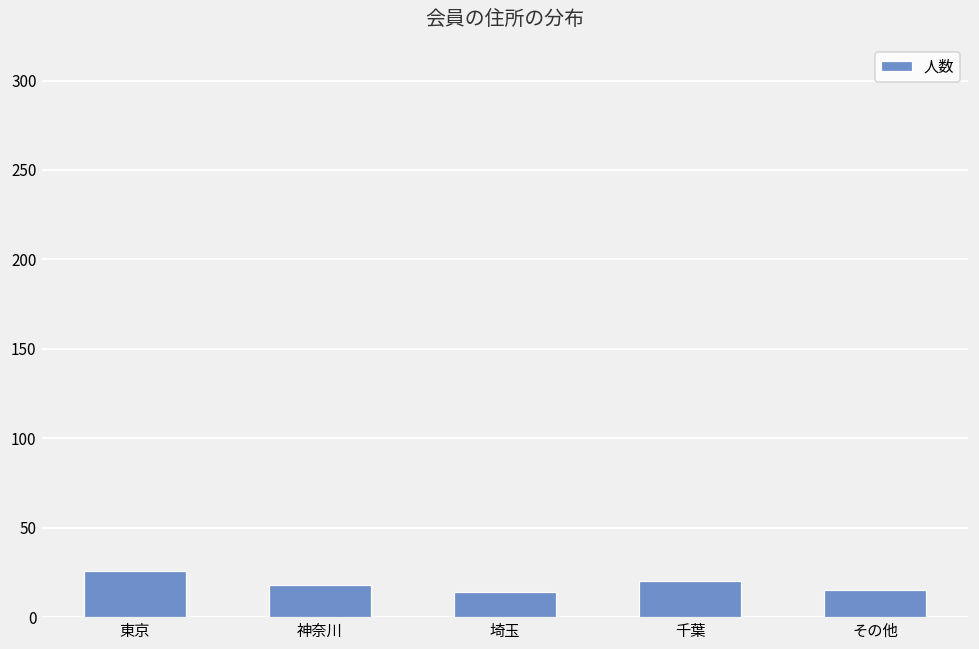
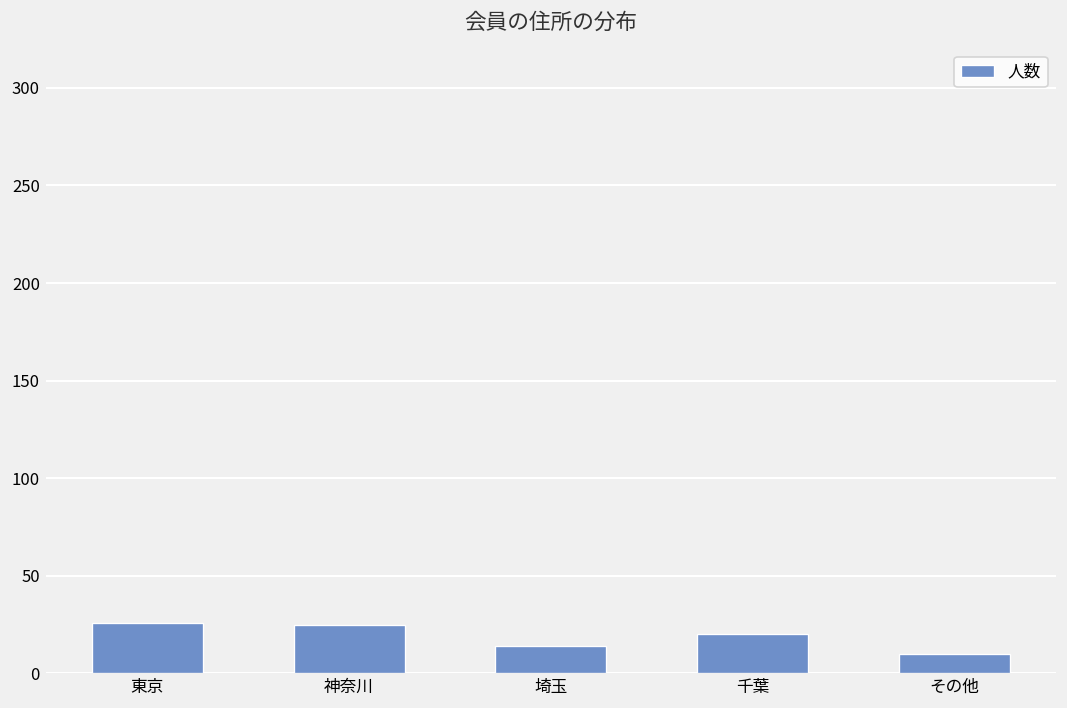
  {
    "東京": 26,
-   "神奈川": 18,
+   "神奈川": 25,
    "埼玉": 14,
    "千葉": 20,
-   "その他": 15
+   "その他": 10
  }
